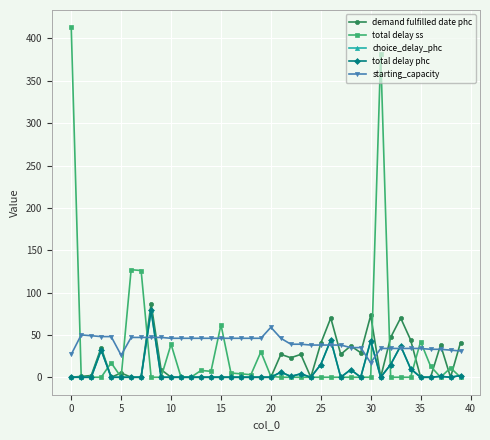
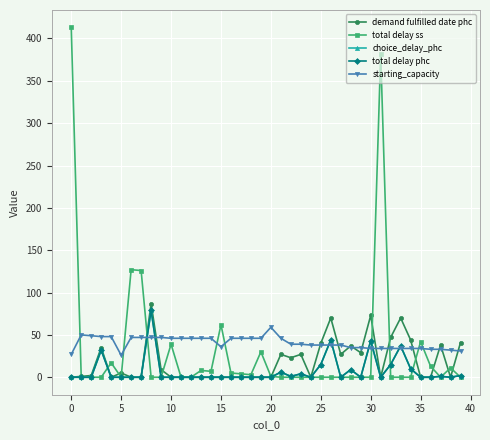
  {
    "total delay phc": {
      "25": 20,
      "30": 40
    },
    "starting_capacity": {
      "0": 30,
      "5": 30,
      "10": 50,
-     "15": 50,
+     "15": 40,
      "20": 60,
-     "30": 20,
+     "30": 30,
      "35": 30
    }
  }
